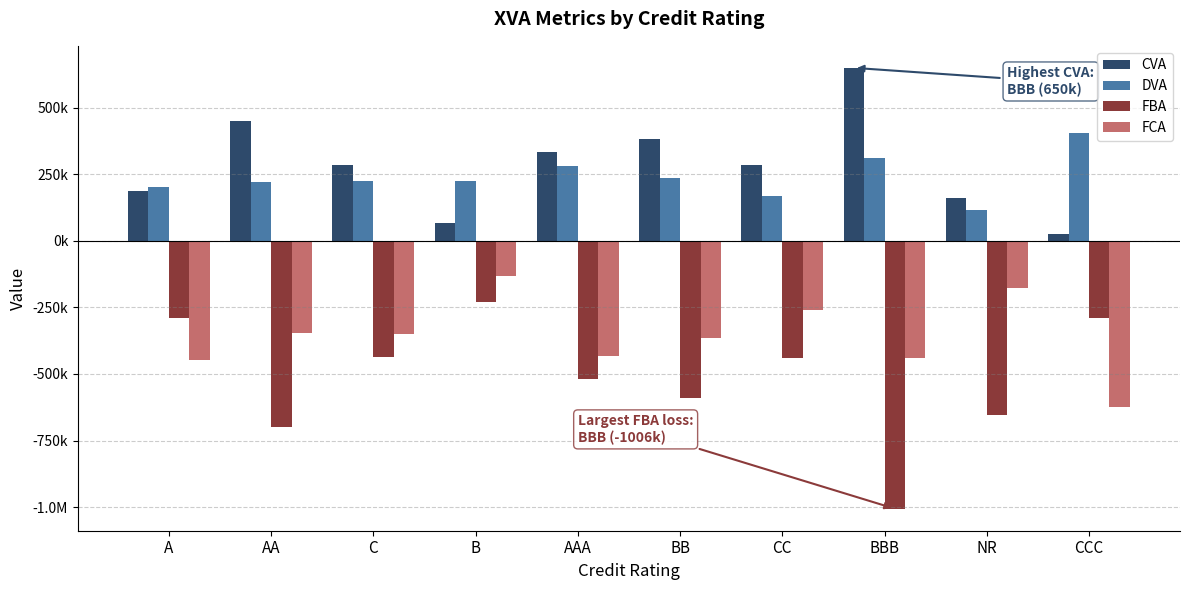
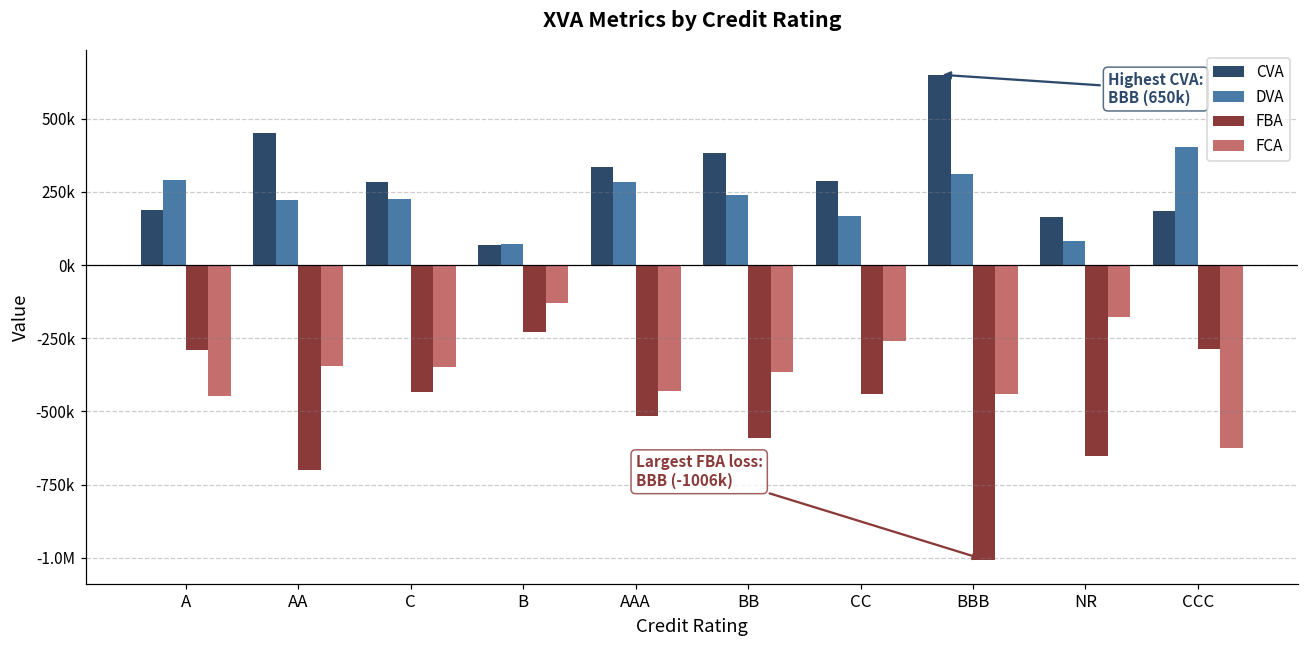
  {
    "CVA": {
      "A": 190000,
      "AA": 450000,
      "C": 280000,
      "B": 70000,
      "AAA": 330000,
      "BB": 380000,
      "CC": 290000,
      "NR": 160000,
-     "CCC": 30000
+     "CCC": 190000
    },
    "DVA": {
-     "A": 200000,
+     "A": 290000,
      "AA": 220000,
      "C": 230000,
-     "B": 230000,
+     "B": 70000,
      "AAA": 280000,
      "BB": 240000,
      "CC": 170000,
      "BBB": 310000,
-     "NR": 120000,
+     "NR": 80000,
      "CCC": 400000
    },
    "FBA": {
      "A": -290000,
      "AA": -700000,
      "C": -440000,
      "B": -230000,
      "AAA": -520000,
      "BB": -590000,
      "CC": -440000,
      "NR": -650000,
      "CCC": -290000
    },
    "FCA": {
      "A": -450000,
      "AA": -340000,
      "C": -350000,
      "B": -130000,
      "AAA": -430000,
      "BB": -370000,
      "CC": -260000,
      "BBB": -440000,
      "NR": -180000,
      "CCC": -620000
    }
  }
